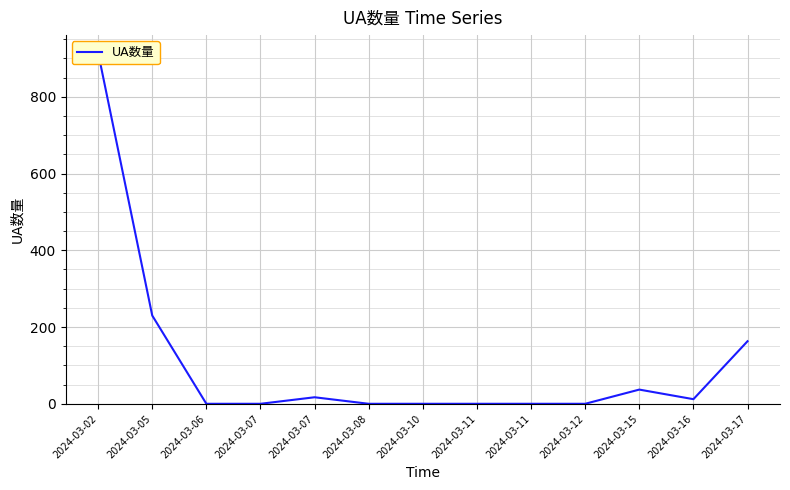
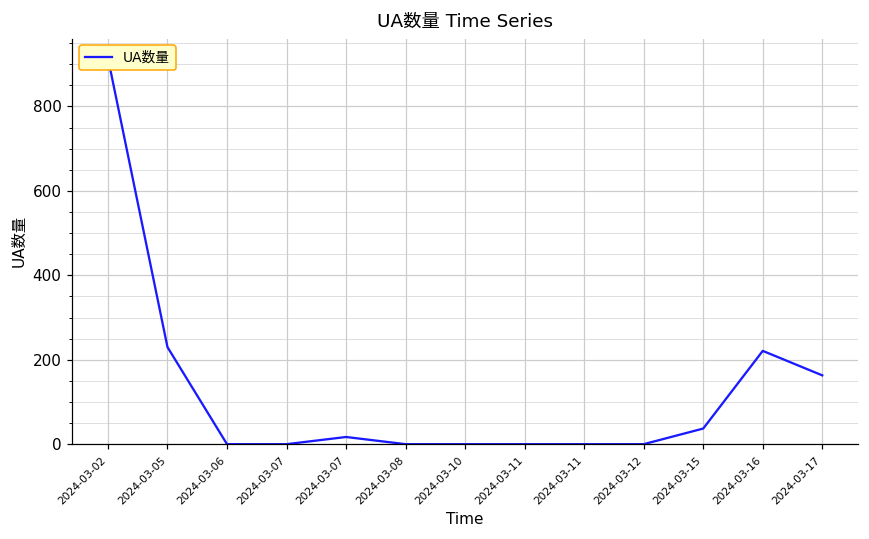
  {
    "2024-03-05": 230,
    "2024-03-06": 0,
    "2024-03-08": 0,
    "2024-03-10": 0,
    "2024-03-12": 0,
    "2024-03-15": 40,
-   "2024-03-16": 10,
+   "2024-03-16": 220,
    "2024-03-17": 160
  }
